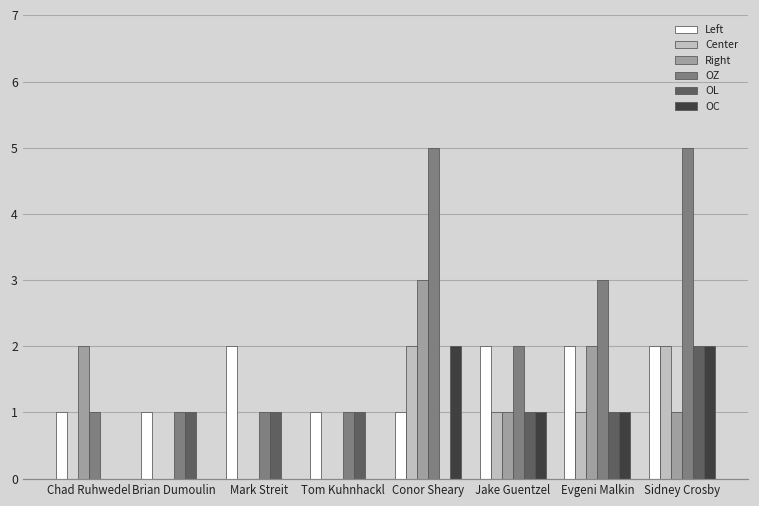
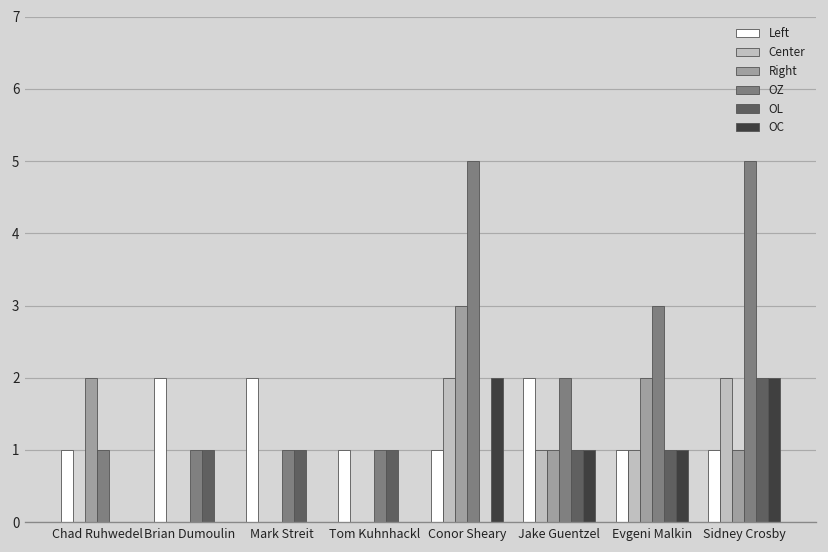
  {
    "Left": {
      "Chad Ruhwedel": 1,
-     "Brian Dumoulin": 1,
+     "Brian Dumoulin": 2,
      "Mark Streit": 2,
      "Tom Kuhnhackl": 1,
      "Conor Sheary": 1,
      "Jake Guentzel": 2,
-     "Evgeni Malkin": 2,
-     "Sidney Crosby": 2
+     "Evgeni Malkin": 1,
+     "Sidney Crosby": 1
    }
  }
